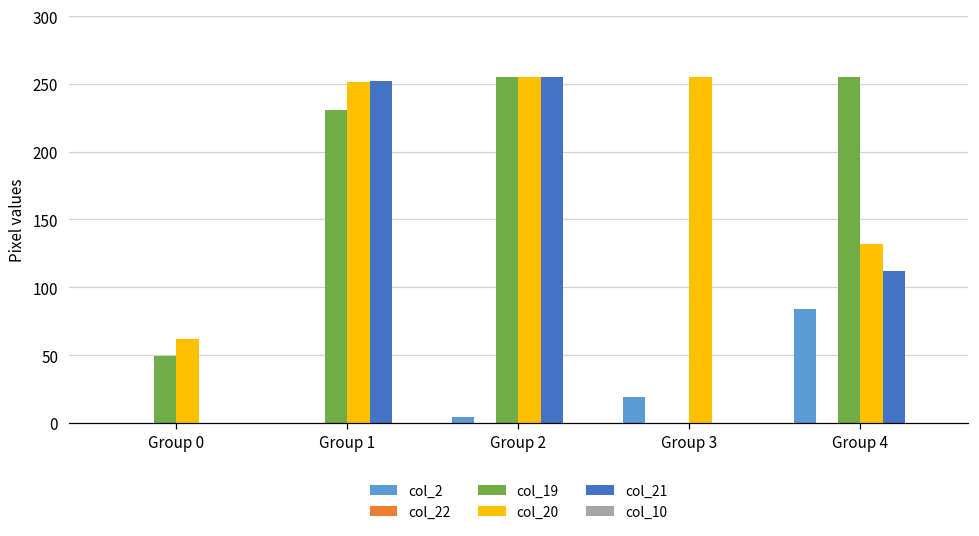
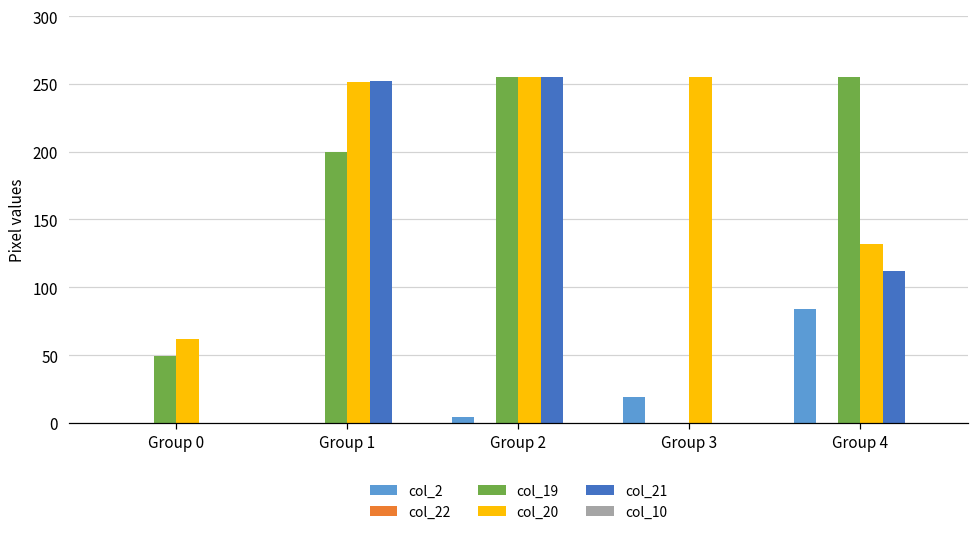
  {
    "col_22": {
      "Group 0": 0,
      "Group 1": 0,
      "Group 2": 0,
      "Group 3": 0,
      "Group 4": 0
    },
    "col_19": {
      "Group 0": 49,
-     "Group 1": 231,
+     "Group 1": 200,
      "Group 2": 255,
      "Group 3": 0,
      "Group 4": 255
    },
    "col_20": {
      "Group 0": 62,
      "Group 1": 251,
      "Group 2": 255,
      "Group 3": 255,
      "Group 4": 132
    },
    "col_10": {
      "Group 0": 0,
      "Group 1": 0,
      "Group 2": 0,
      "Group 3": 0,
      "Group 4": 0
    }
  }
